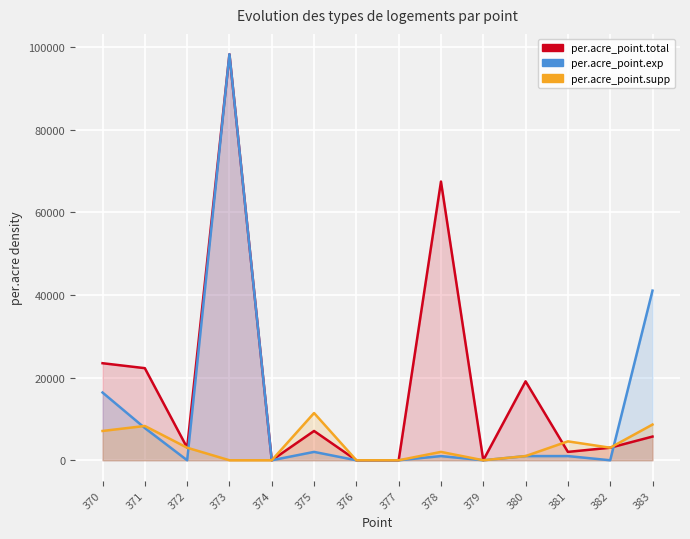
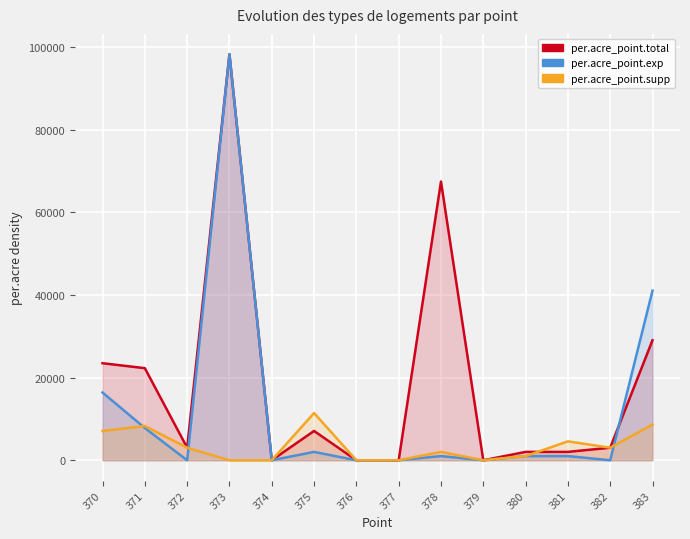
  {
    "per.acre_point.total": {
      "370": 23000,
      "371": 22000,
      "375": 7000,
      "378": 67000,
-     "380": 19000,
+     "380": 2000,
      "381": 2000,
-     "383": 6000
+     "383": 29000
    },
    "per.acre_point.exp": {
      "370": 16000,
      "372": 0,
      "375": 2000,
      "378": 1000,
      "381": 1000,
      "382": 0,
      "383": 41000
    },
    "per.acre_point.supp": {
      "370": 7000,
      "373": 0,
      "375": 11000,
      "378": 2000,
      "381": 5000,
      "383": 9000
    }
  }
